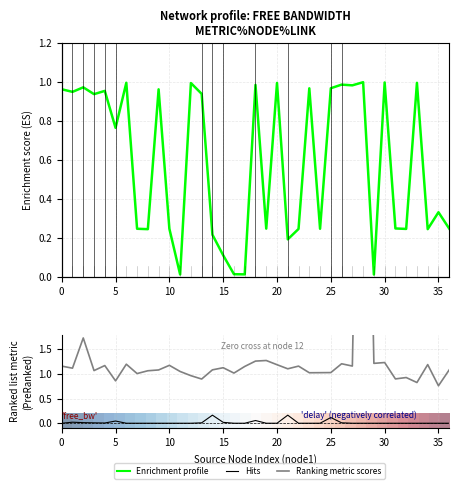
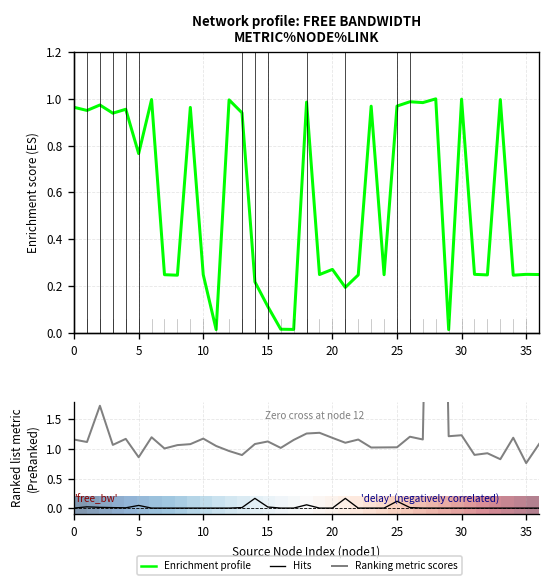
  {
    "Network profile: FREE BANDWIDTH METRIC%NODE%LINK": {
      "0": 0.96,
      "5": 0.77,
      "10": 0.25,
      "15": 0.11,
-     "20": 1.00,
+     "20": 0.27,
      "25": 0.97,
      "30": 1.00,
-     "35": 0.33
+     "35": 0.25
    }
  }
